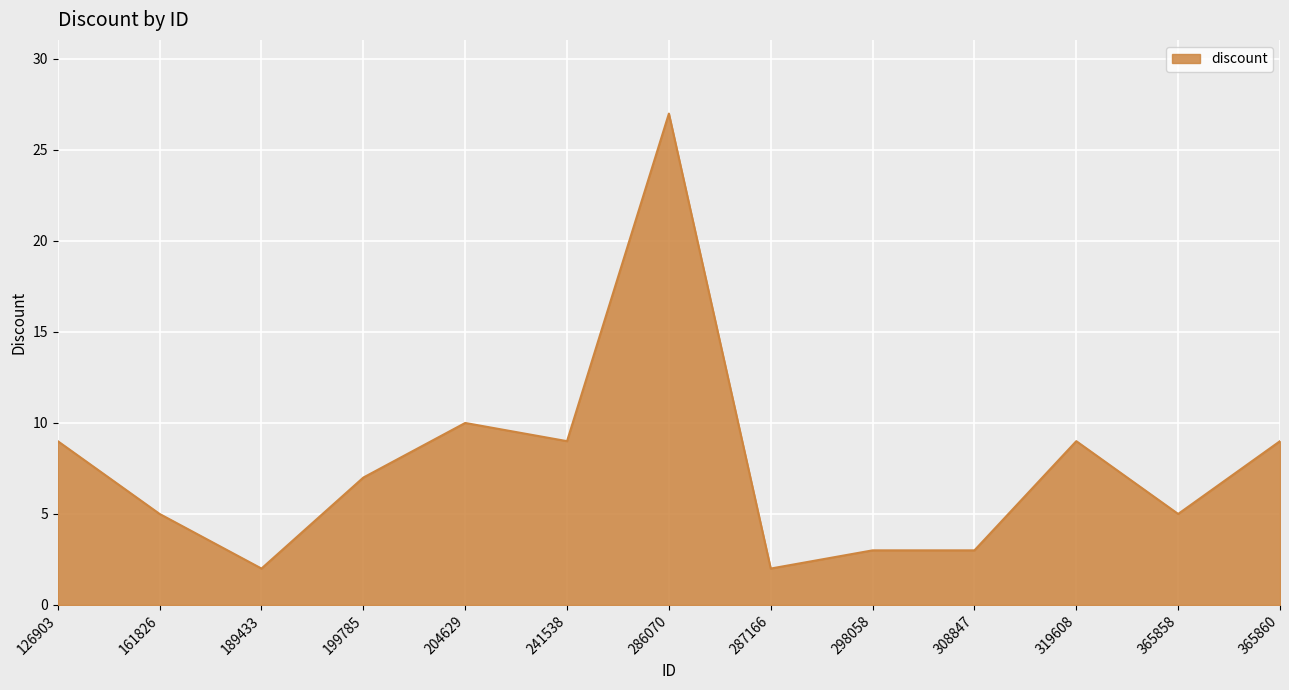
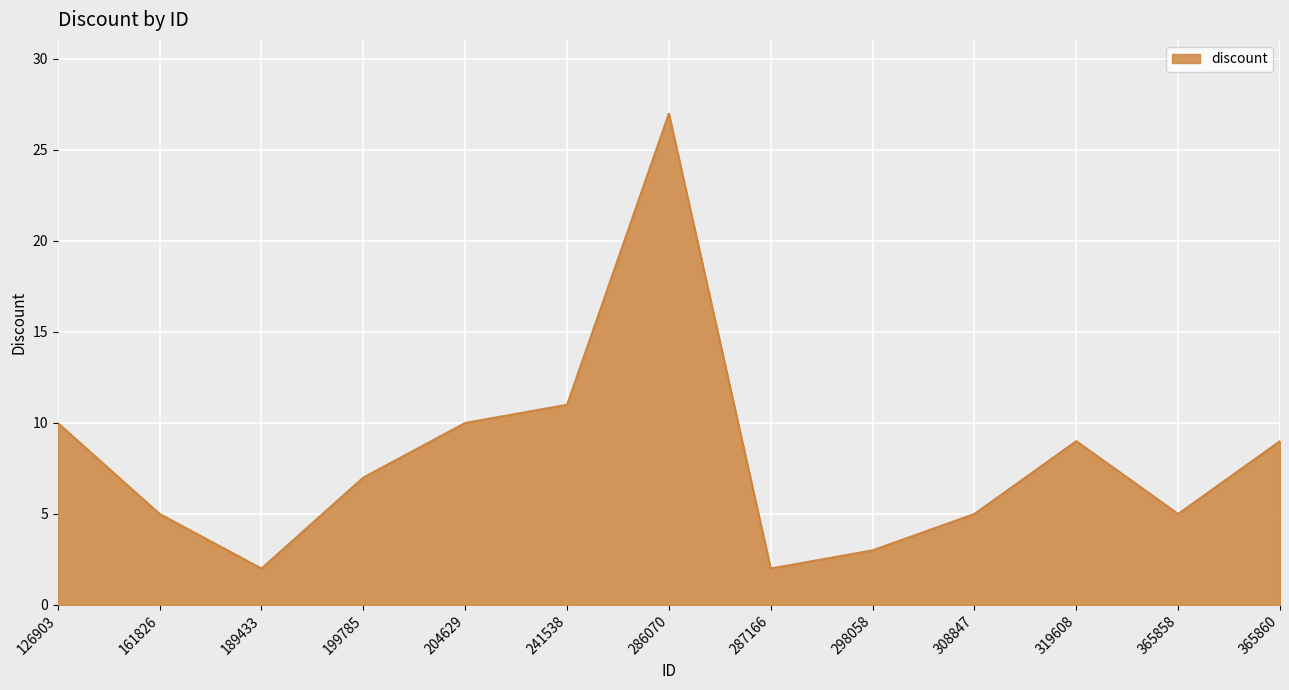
  {
-   "126903": 9,
+   "126903": 10,
    "161826": 5,
    "189433": 2,
    "199785": 7,
    "204629": 10,
-   "241538": 9,
+   "241538": 11,
    "286070": 27,
    "287166": 2,
    "298058": 3,
-   "308847": 3,
+   "308847": 5,
    "319608": 9,
    "365858": 5,
    "365860": 9
  }
